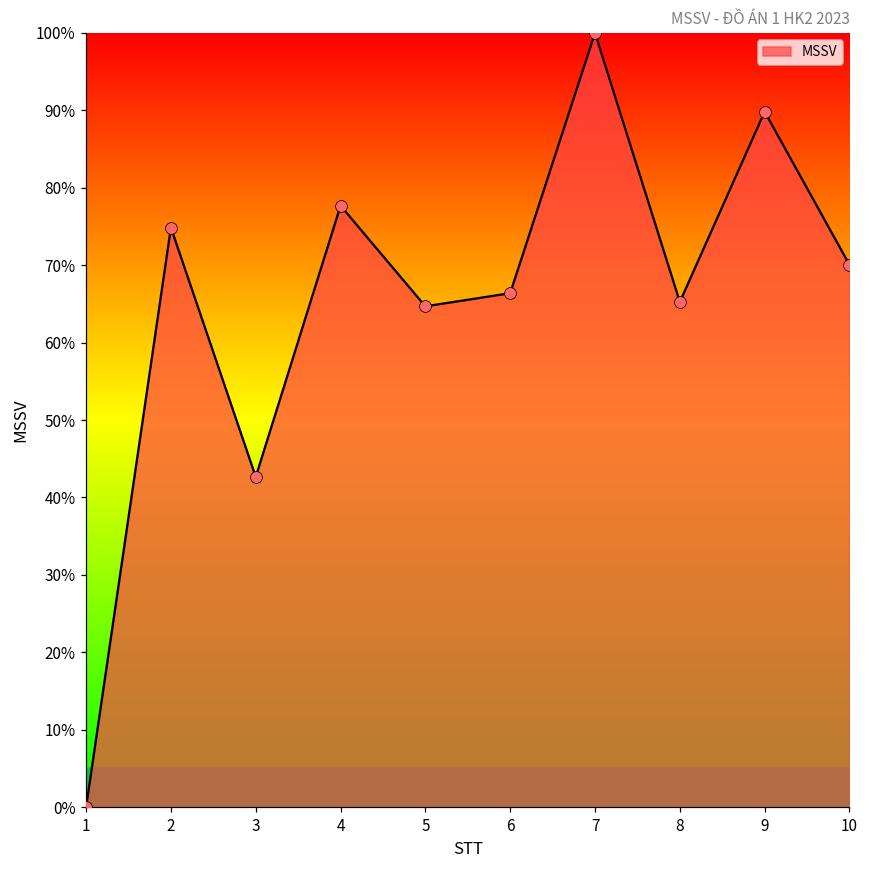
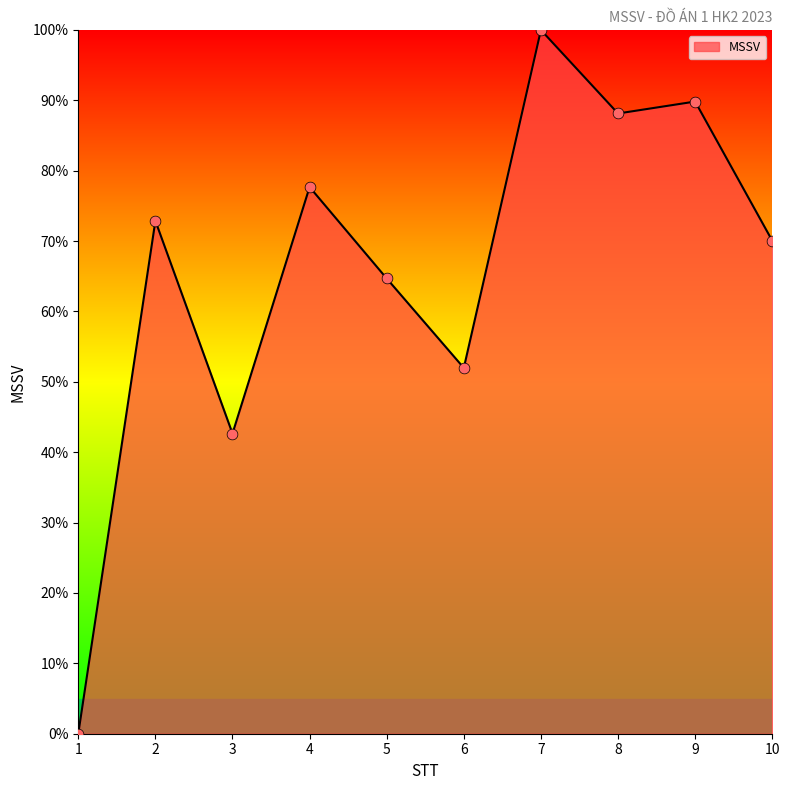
  {
-   "2": "75%",
+   "2": "73%",
    "3": "43%",
    "4": "78%",
    "5": "65%",
-   "6": "66%",
+   "6": "52%",
    "7": "100%",
-   "8": "65%",
+   "8": "88%",
    "9": "90%",
    "10": "70%"
  }
